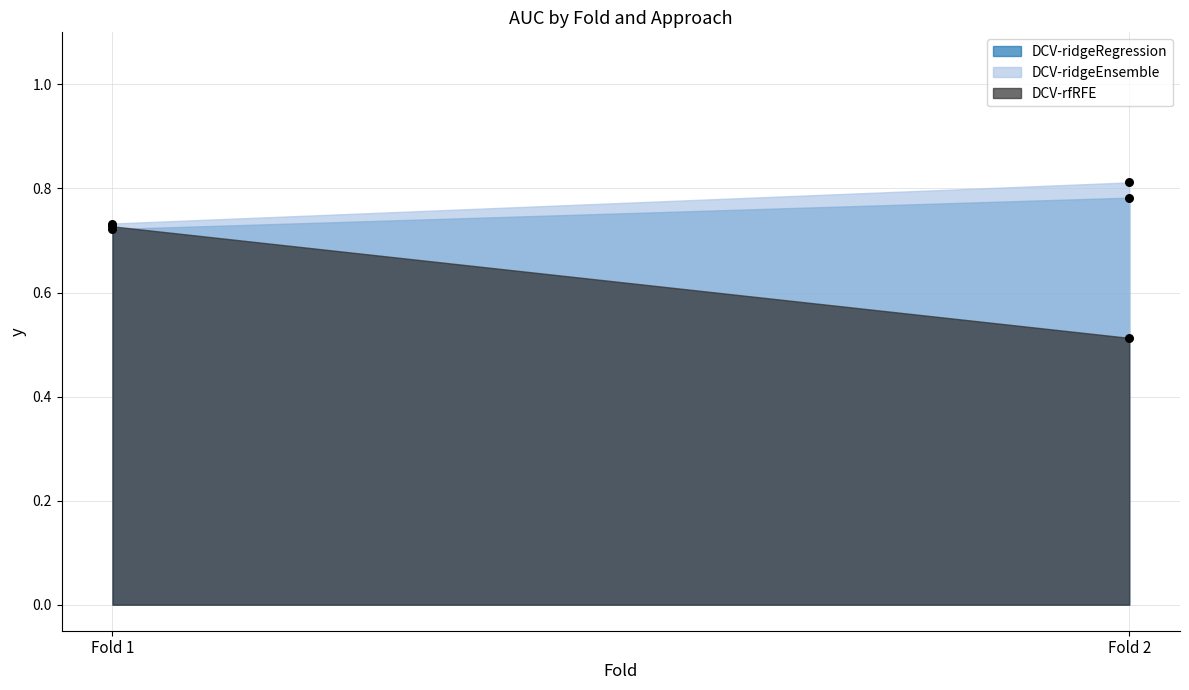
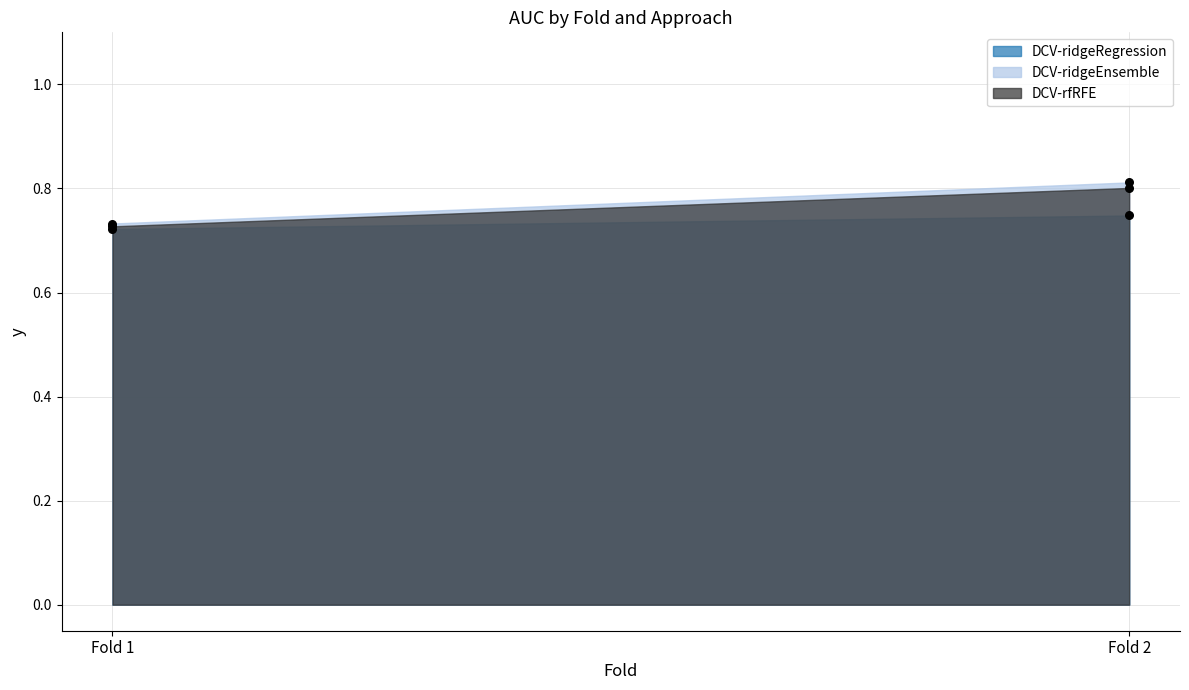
  {
    "DCV-ridgeRegression": {
      "Fold 1": 0.72,
-     "Fold 2": 0.78
+     "Fold 2": 0.75
    },
    "DCV-ridgeEnsemble": {
      "Fold 1": 0.73,
      "Fold 2": 0.81
    },
    "DCV-rfRFE": {
      "Fold 1": 0.73,
-     "Fold 2": 0.51
+     "Fold 2": 0.80
    }
  }
